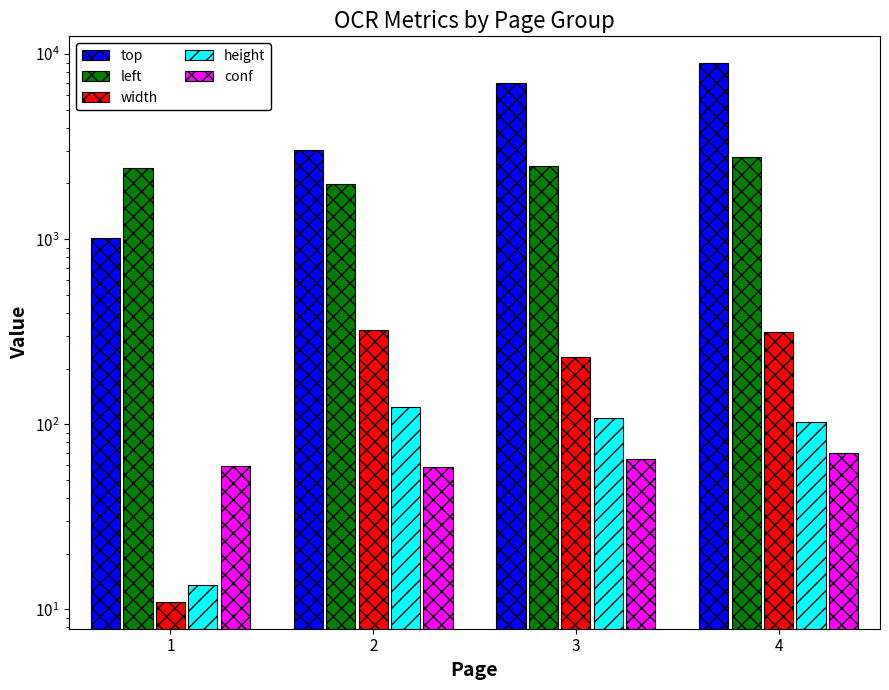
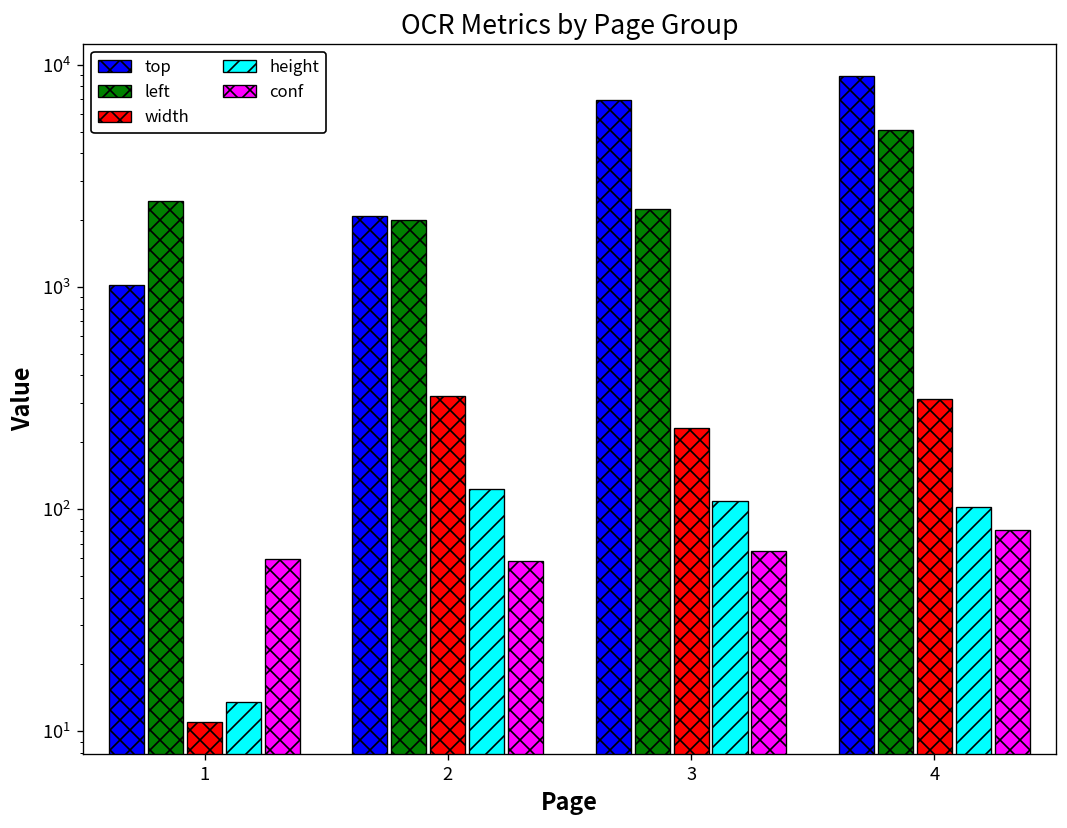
  {
    "top": {
      "1": 1000,
-     "2": 3000,
+     "2": 2100,
      "3": 7000,
      "4": 9000
    },
    "left": {
      "1": 2400,
      "2": 2000,
-     "3": 2500,
-     "4": 2800
+     "3": 2200,
+     "4": 5100
    },
    "width": {
      "1": 11,
      "2": 320,
      "3": 230,
      "4": 310
    },
    "height": {
      "1": 14,
      "2": 120,
      "3": 110,
      "4": 100
    },
    "conf": {
      "1": 60,
      "2": 59,
      "3": 65,
-     "4": 70
+     "4": 80
    }
  }
